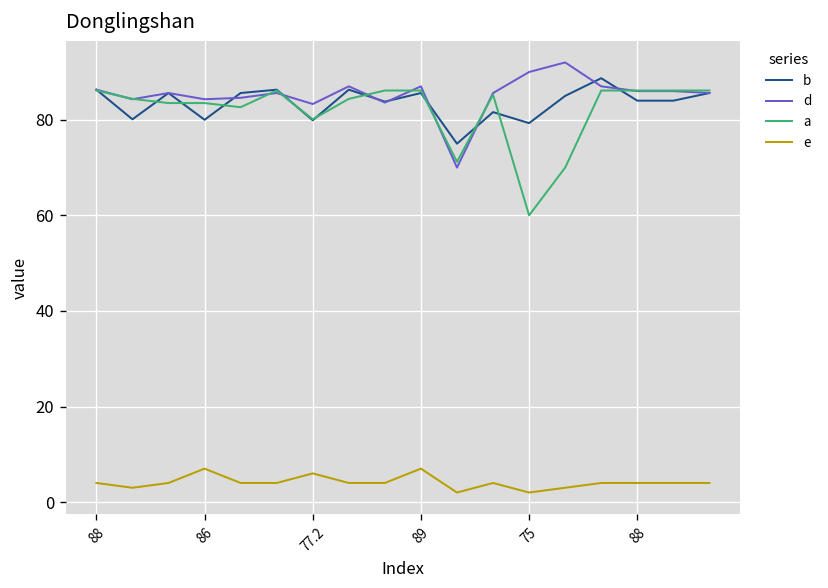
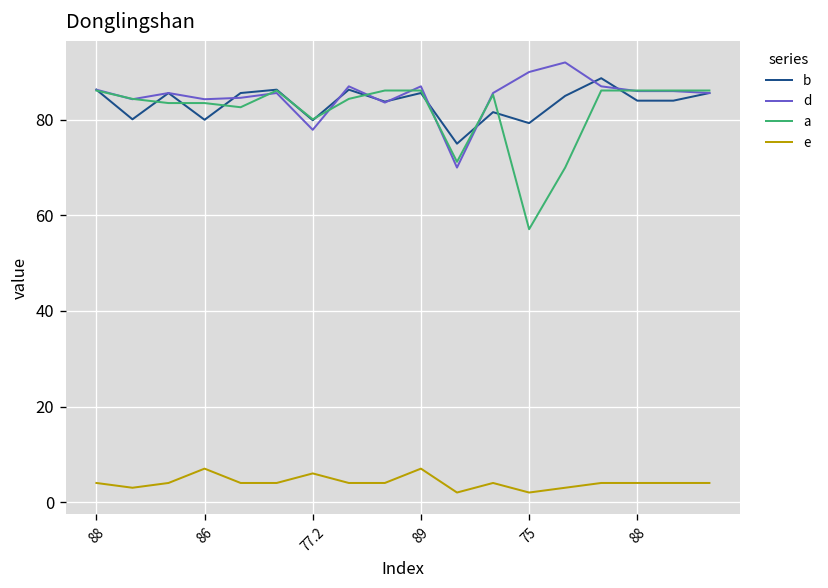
  {
    "b": {
      "86": 80,
      "75": 79
    },
    "d": {
      "86": 84,
-     "77.2": 83,
+     "77.2": 78,
      "89": 87,
      "75": 90
    },
    "a": {
      "86": 84,
-     "75": 60
+     "75": 57
    },
    "e": {
      "86": 7,
      "77.2": 6,
      "89": 7,
      "75": 2
    }
  }
